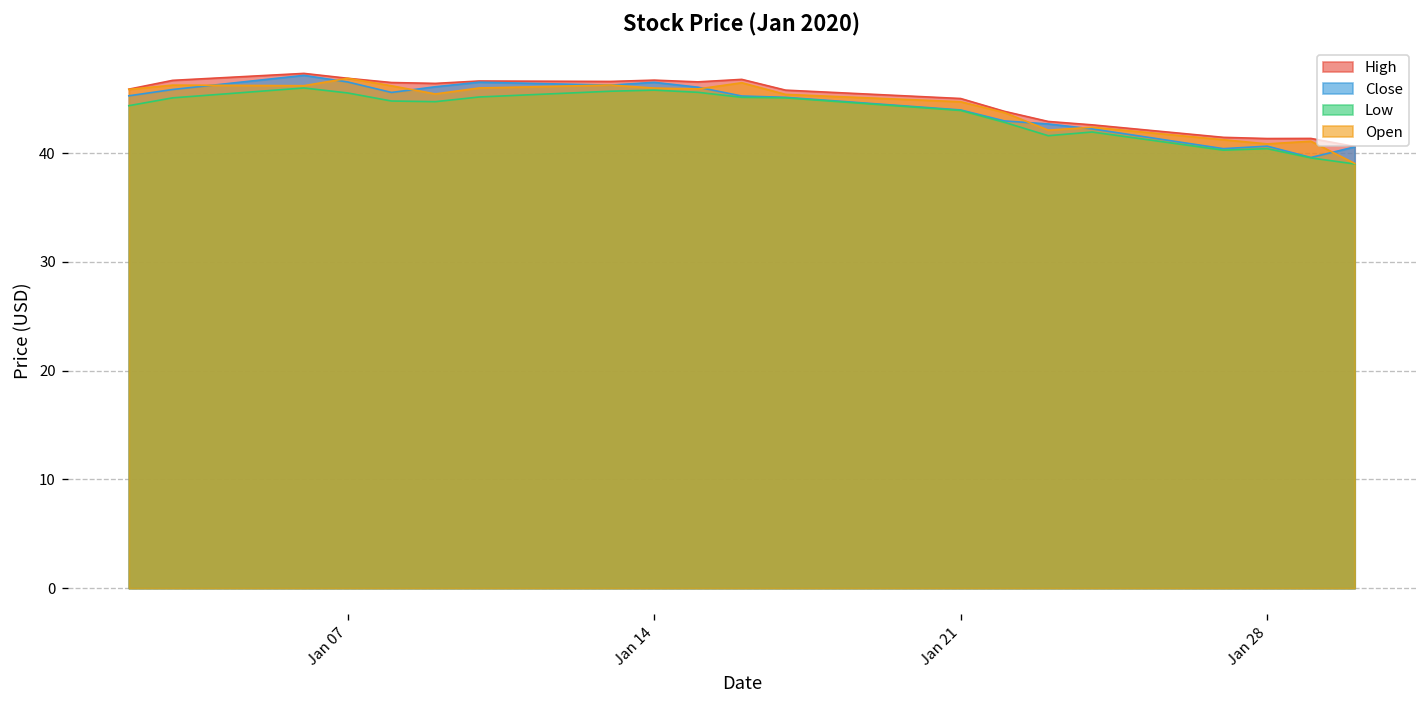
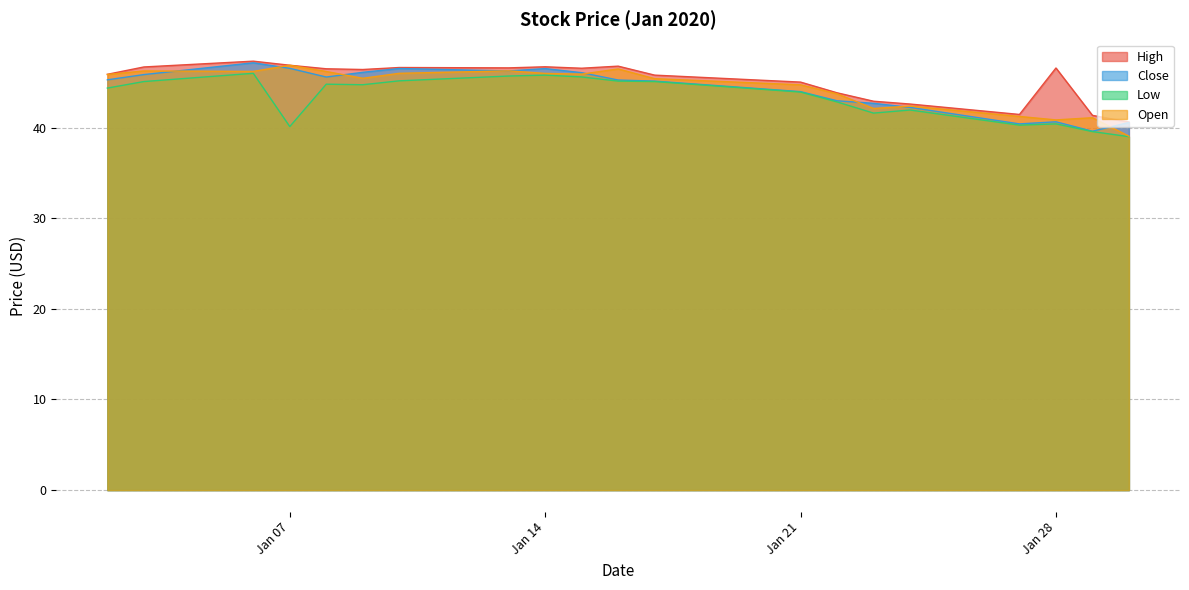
  {
    "High": {
      "Jan 21": 45,
-     "Jan 28": 41
+     "Jan 28": 47
    },
    "Close": {
      "Jan 07": 47
    },
    "Low": {
-     "Jan 07": 46
+     "Jan 07": 40
    },
    "Open": {
      "Jan 21": 45
    }
  }
